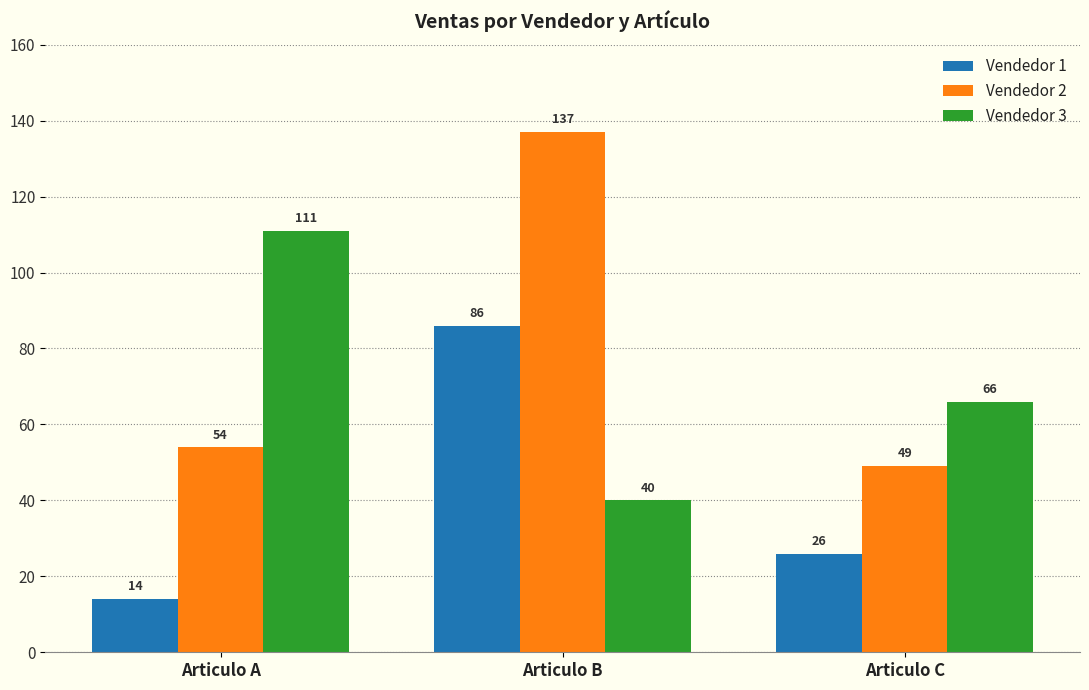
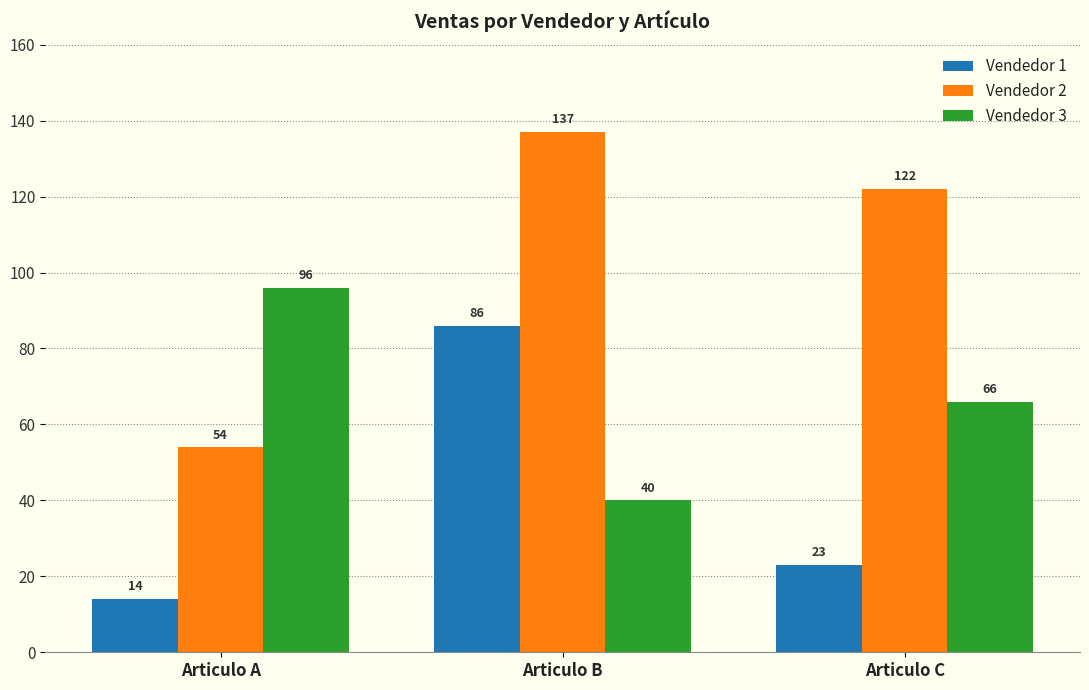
  {
    "Vendedor 1": {
      "Articulo A": 14,
      "Articulo B": 86,
-     "Articulo C": 26
+     "Articulo C": 23
    },
    "Vendedor 2": {
      "Articulo A": 54,
      "Articulo B": 137,
-     "Articulo C": 49
+     "Articulo C": 122
    },
    "Vendedor 3": {
-     "Articulo A": 111,
+     "Articulo A": 96,
      "Articulo B": 40,
      "Articulo C": 66
    }
  }
